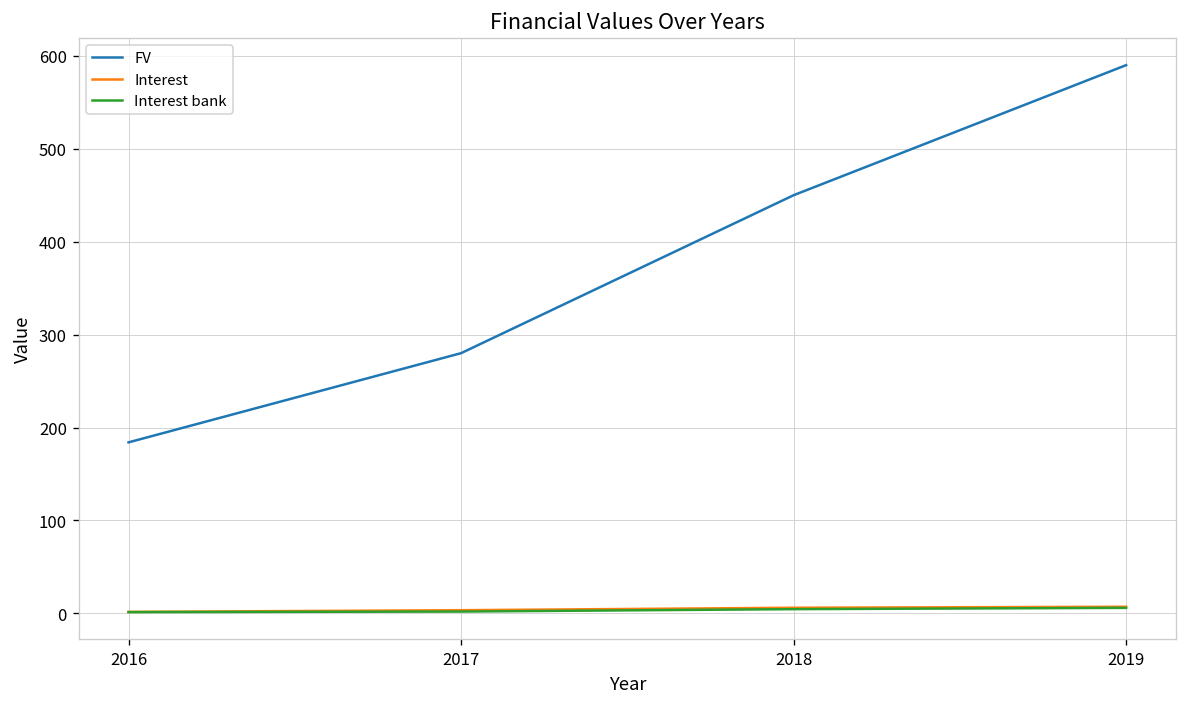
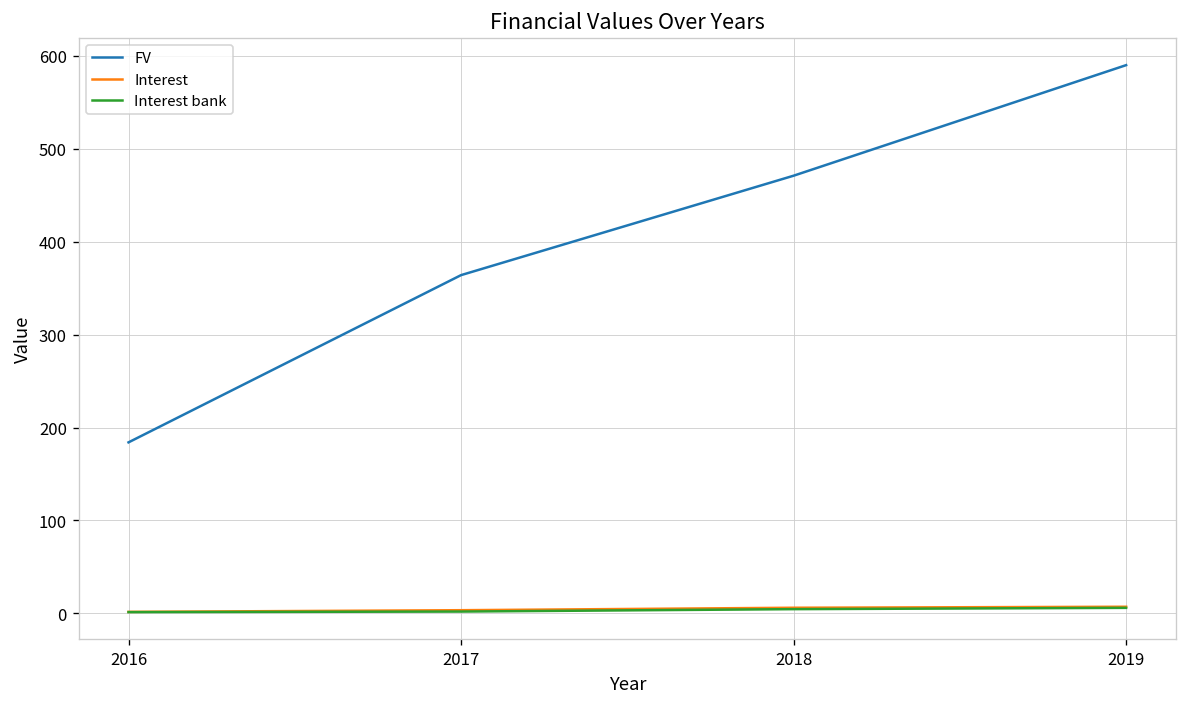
  {
    "FV": {
      "2016": 180,
-     "2017": 280,
-     "2018": 450,
+     "2017": 360,
+     "2018": 470,
      "2019": 590
    }
  }
